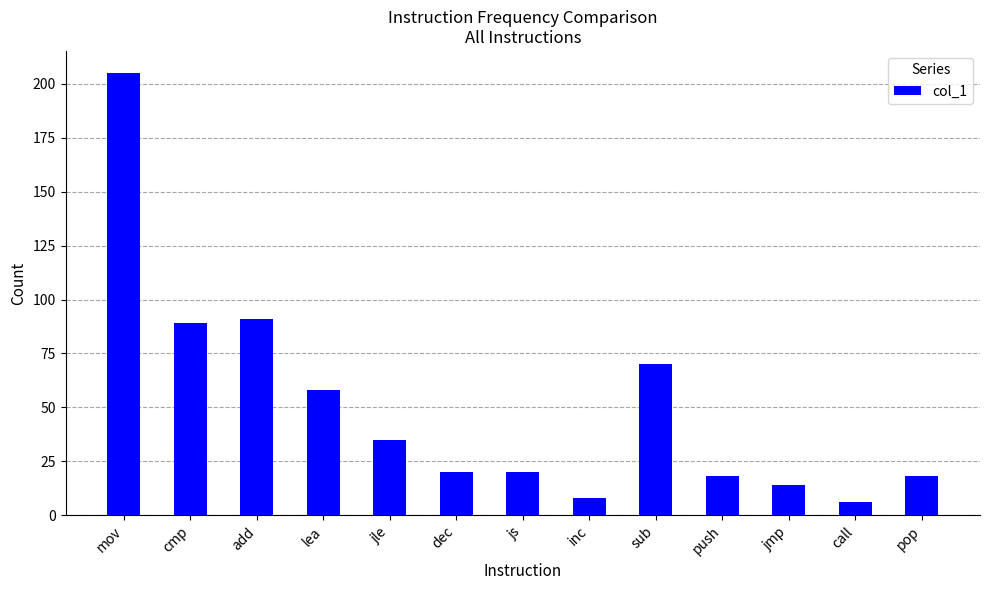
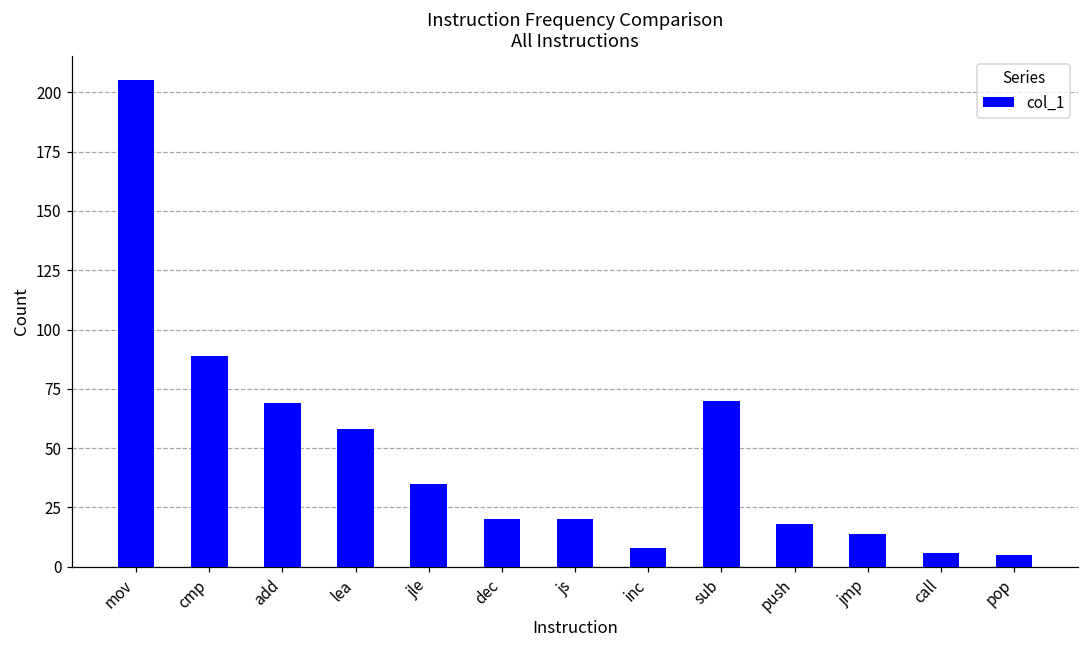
  {
    "mov": 205,
    "cmp": 89,
-   "add": 91,
+   "add": 69,
    "lea": 58,
    "jle": 35,
    "dec": 20,
    "js": 20,
    "inc": 8,
    "sub": 70,
    "push": 18,
    "jmp": 14,
    "call": 6,
-   "pop": 18
+   "pop": 5
  }
